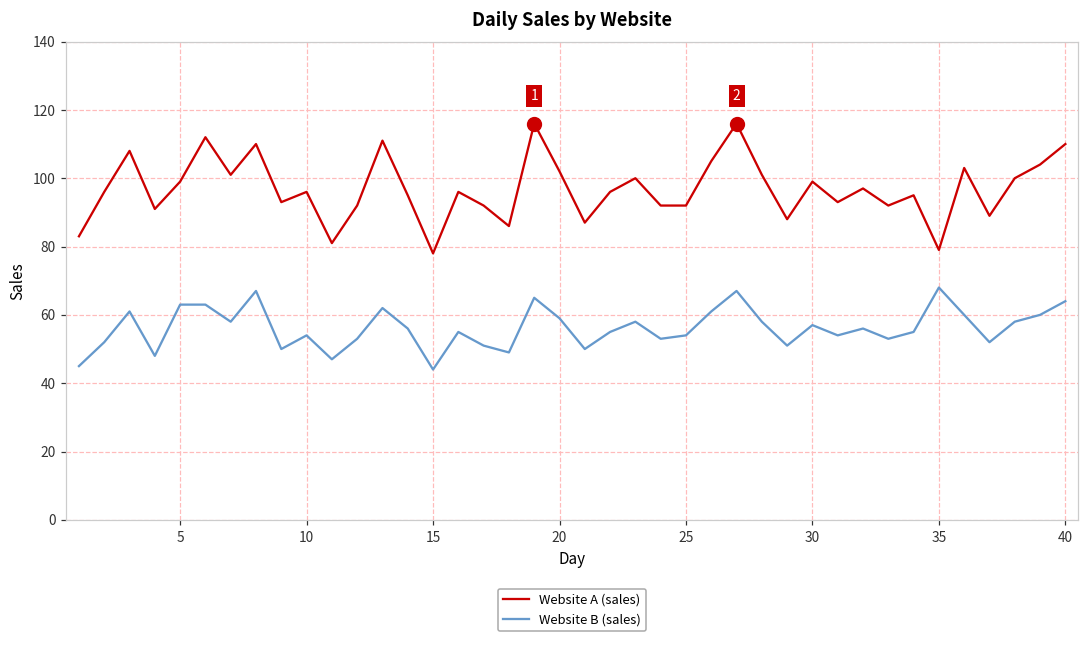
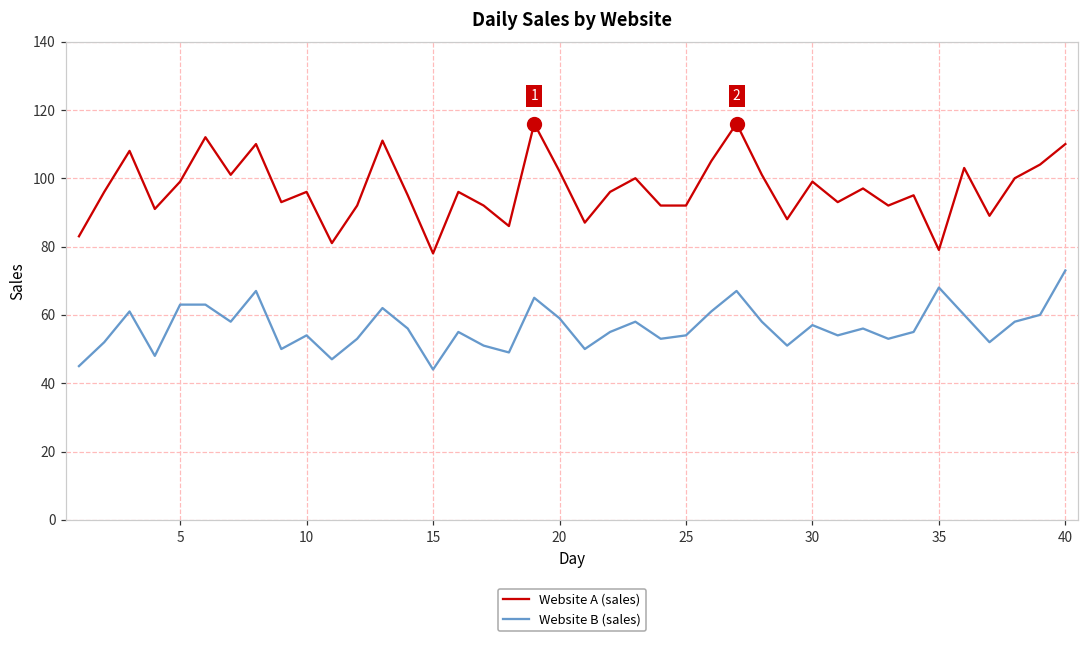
  {
    "Website B (sales)": {
      "5": 63,
      "10": 54,
      "15": 44,
      "20": 59,
      "25": 54,
      "30": 57,
      "35": 68,
-     "40": 64
+     "40": 73
    }
  }
